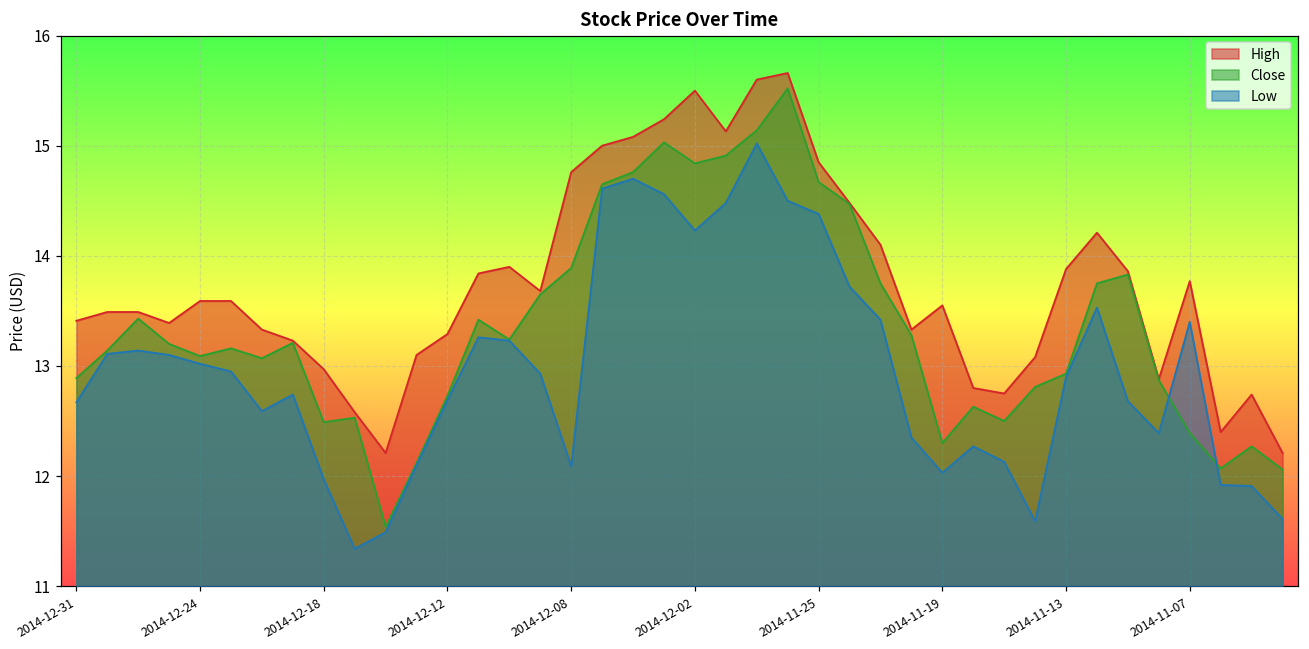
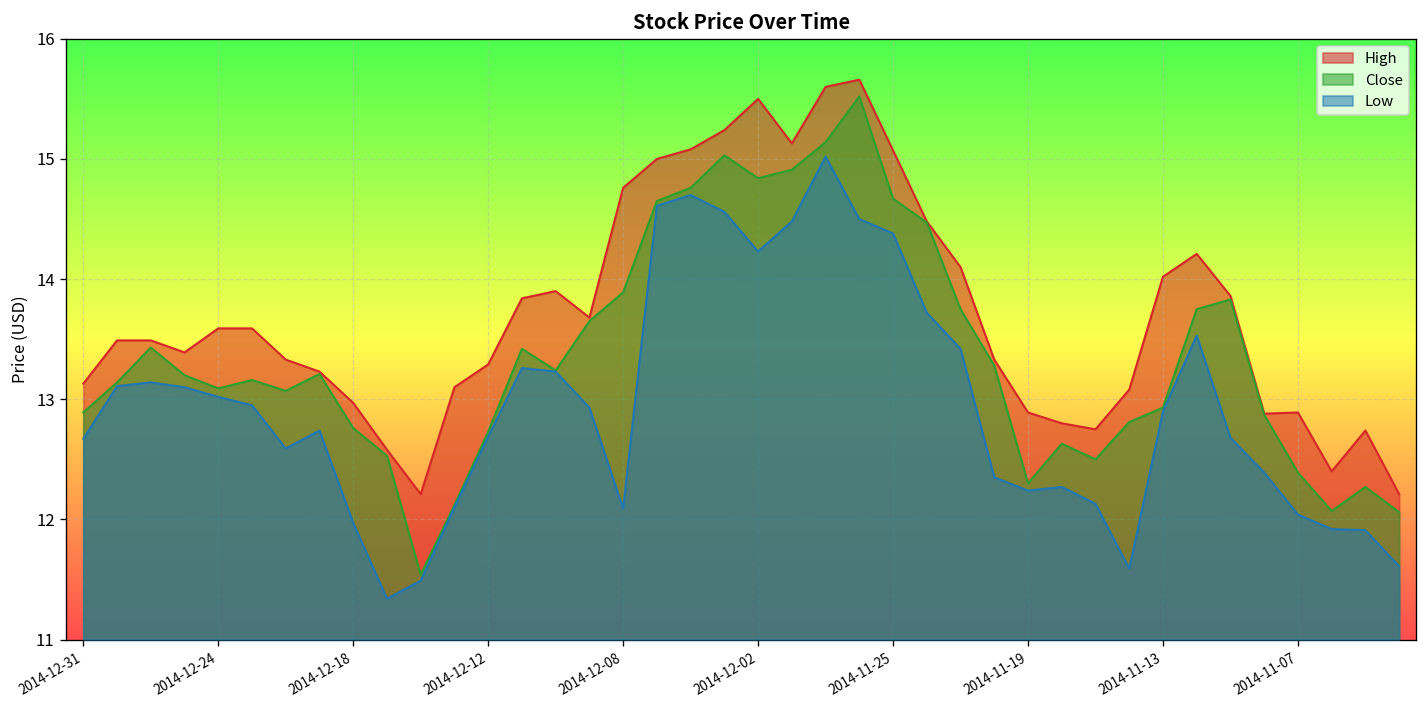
  {
    "High": {
-     "2014-12-31": 13.41,
+     "2014-12-31": 13.13,
      "2014-12-24": 13.59,
      "2014-12-18": 12.97,
      "2014-12-12": 13.29,
      "2014-12-08": 14.76,
      "2014-12-02": 15.50,
-     "2014-11-25": 14.85,
-     "2014-11-19": 13.55,
-     "2014-11-13": 13.88,
-     "2014-11-07": 13.77
+     "2014-11-25": 15.07,
+     "2014-11-19": 12.89,
+     "2014-11-13": 14.02,
+     "2014-11-07": 12.89
    },
    "Close": {
      "2014-12-31": 12.89,
      "2014-12-24": 13.09,
-     "2014-12-18": 12.49,
+     "2014-12-18": 12.76,
      "2014-12-12": 12.73,
      "2014-12-08": 13.89,
      "2014-12-02": 14.84,
      "2014-11-25": 14.67,
      "2014-11-19": 12.30,
      "2014-11-13": 12.93,
      "2014-11-07": 12.39
    },
    "Low": {
      "2014-12-31": 12.67,
      "2014-12-24": 13.02,
      "2014-12-18": 11.97,
      "2014-12-12": 12.69,
      "2014-12-08": 12.09,
      "2014-12-02": 14.23,
      "2014-11-25": 14.38,
-     "2014-11-19": 12.03,
+     "2014-11-19": 12.24,
      "2014-11-13": 12.90,
-     "2014-11-07": 13.40
+     "2014-11-07": 12.04
    }
  }
